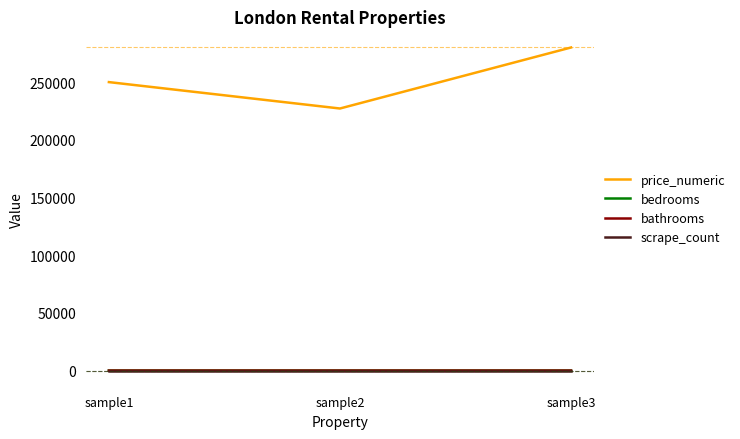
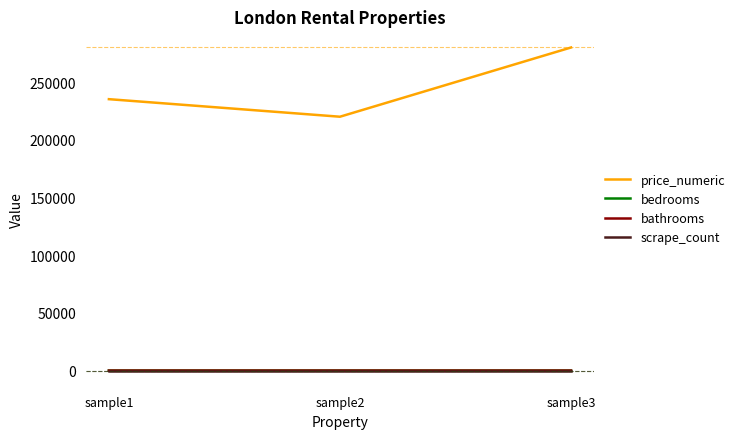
  {
    "price_numeric": {
-     "sample1": 250000,
-     "sample2": 227000,
+     "sample1": 235000,
+     "sample2": 220000,
      "sample3": 280000
    },
    "scrape_count": {
      "sample1": 0,
      "sample2": 0,
      "sample3": 0
    }
  }
